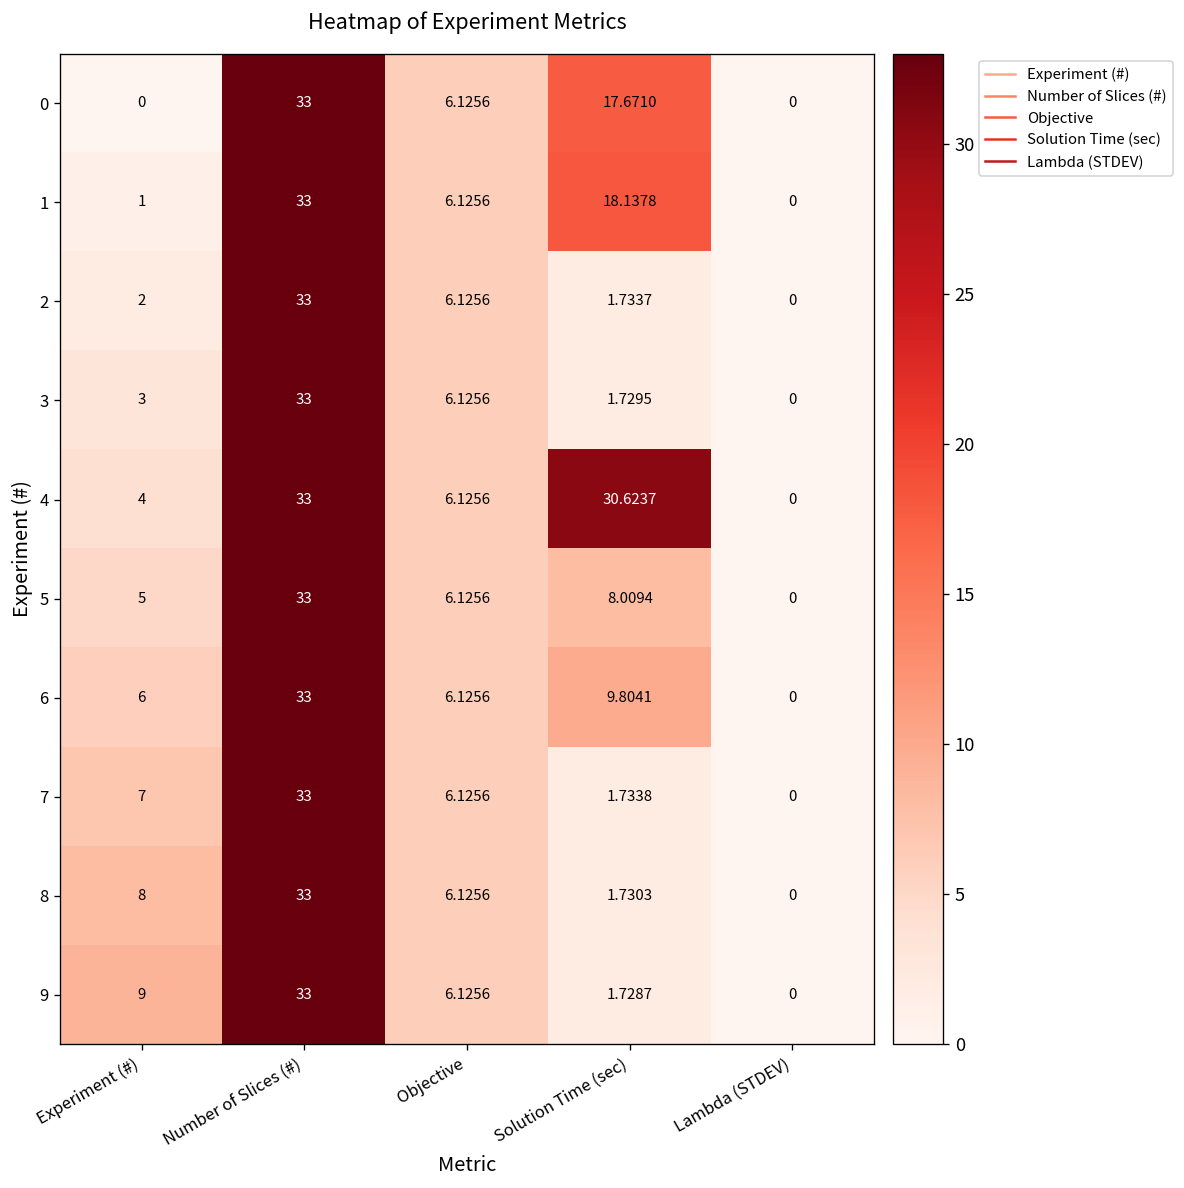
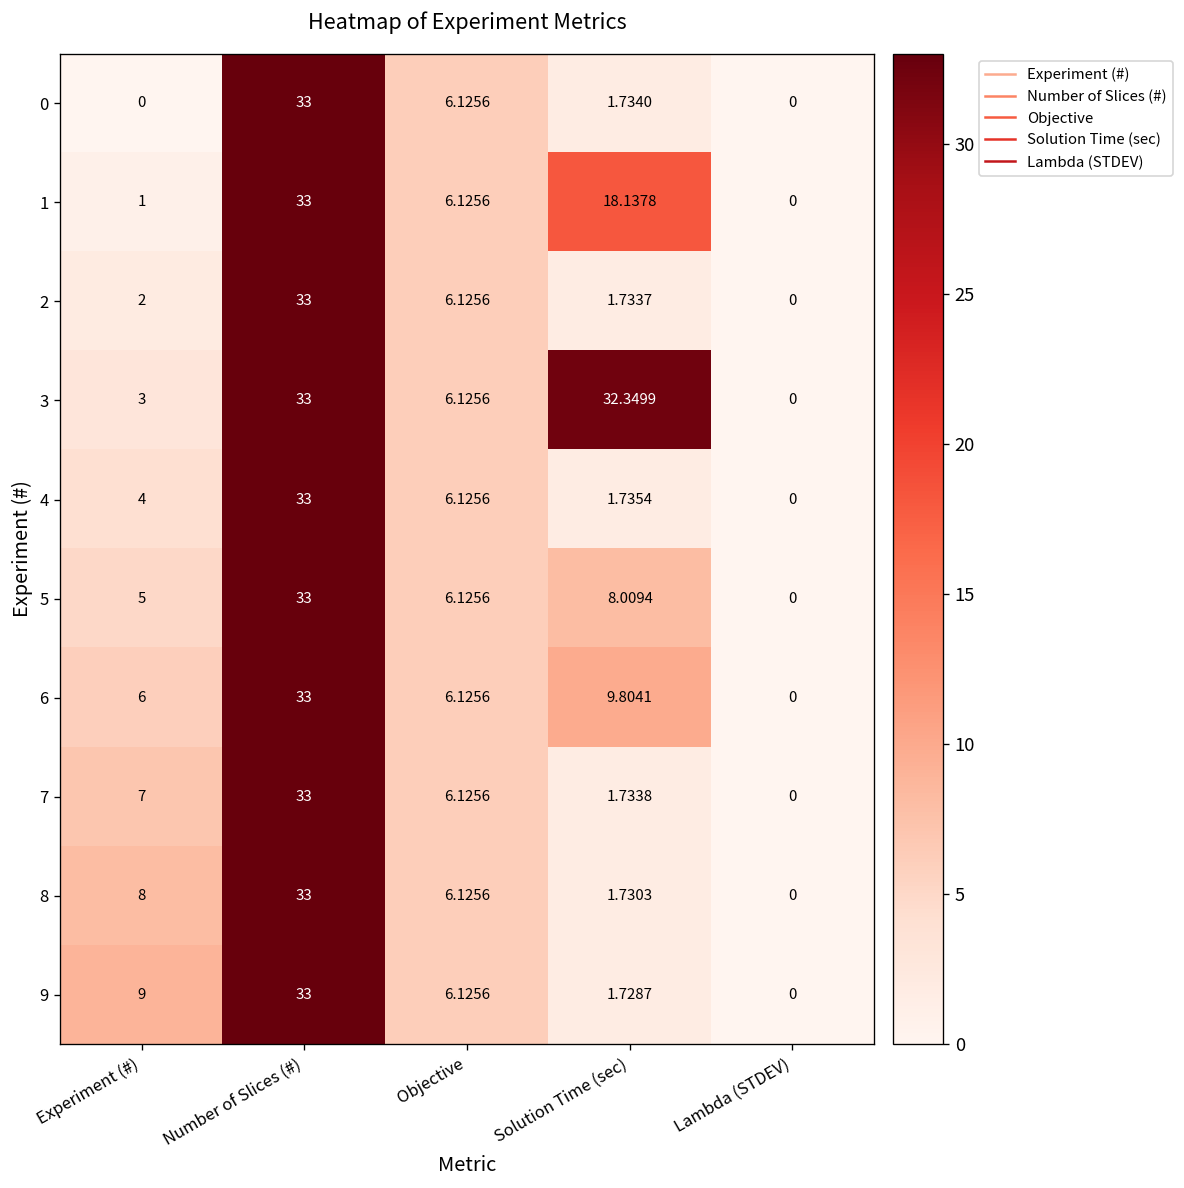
  {
    "0": {
      "Experiment (#)": 0,
      "Number of Slices (#)": 33,
      "Objective": 6.1256,
-     "Solution Time (sec)": 17.6710,
+     "Solution Time (sec)": 1.7340,
      "Lambda (STDEV)": 0
    },
    "1": {
      "Experiment (#)": 1,
      "Number of Slices (#)": 33,
      "Objective": 6.1256,
      "Solution Time (sec)": 18.1378,
      "Lambda (STDEV)": 0
    },
    "2": {
      "Experiment (#)": 2,
      "Number of Slices (#)": 33,
      "Objective": 6.1256,
      "Solution Time (sec)": 1.7337,
      "Lambda (STDEV)": 0
    },
    "3": {
      "Experiment (#)": 3,
      "Number of Slices (#)": 33,
      "Objective": 6.1256,
-     "Solution Time (sec)": 1.7295,
+     "Solution Time (sec)": 32.3499,
      "Lambda (STDEV)": 0
    },
    "4": {
      "Experiment (#)": 4,
      "Number of Slices (#)": 33,
      "Objective": 6.1256,
-     "Solution Time (sec)": 30.6237,
+     "Solution Time (sec)": 1.7354,
      "Lambda (STDEV)": 0
    },
    "5": {
      "Experiment (#)": 5,
      "Number of Slices (#)": 33,
      "Objective": 6.1256,
      "Solution Time (sec)": 8.0094,
      "Lambda (STDEV)": 0
    },
    "6": {
      "Experiment (#)": 6,
      "Number of Slices (#)": 33,
      "Objective": 6.1256,
      "Solution Time (sec)": 9.8041,
      "Lambda (STDEV)": 0
    },
    "7": {
      "Experiment (#)": 7,
      "Number of Slices (#)": 33,
      "Objective": 6.1256,
      "Solution Time (sec)": 1.7338,
      "Lambda (STDEV)": 0
    },
    "8": {
      "Experiment (#)": 8,
      "Number of Slices (#)": 33,
      "Objective": 6.1256,
      "Solution Time (sec)": 1.7303,
      "Lambda (STDEV)": 0
    },
    "9": {
      "Experiment (#)": 9,
      "Number of Slices (#)": 33,
      "Objective": 6.1256,
      "Solution Time (sec)": 1.7287,
      "Lambda (STDEV)": 0
    }
  }
